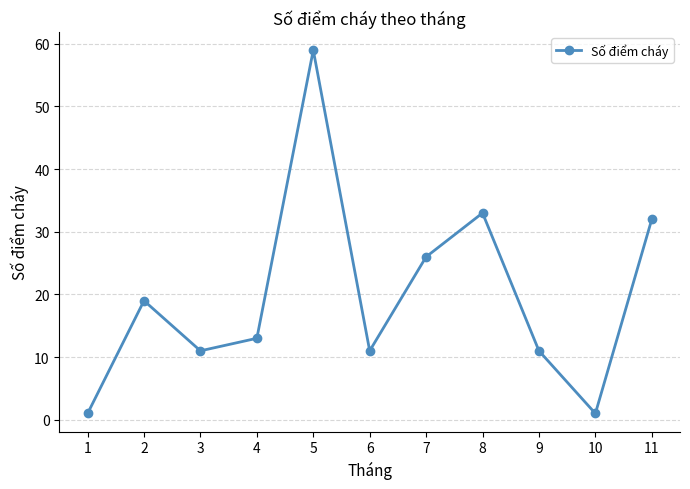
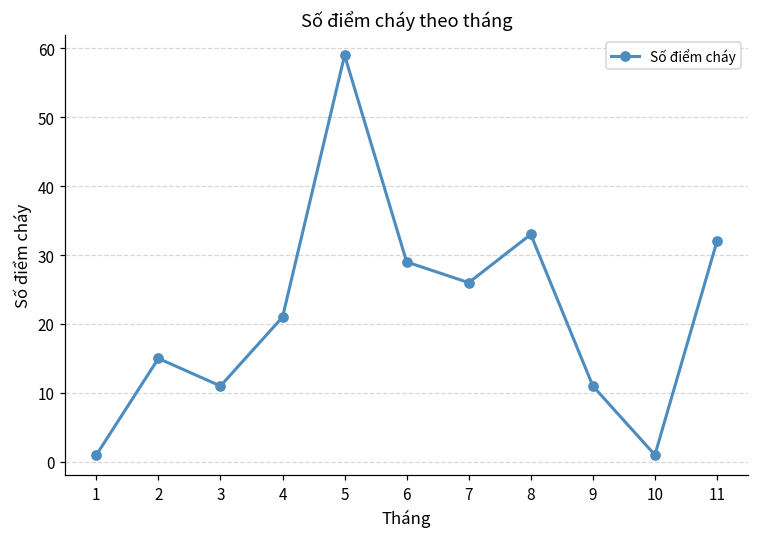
  {
    "1": 1,
-   "2": 19,
+   "2": 15,
    "3": 11,
-   "4": 13,
+   "4": 21,
    "5": 59,
-   "6": 11,
+   "6": 29,
    "7": 26,
    "8": 33,
    "9": 11,
    "10": 1,
    "11": 32
  }
